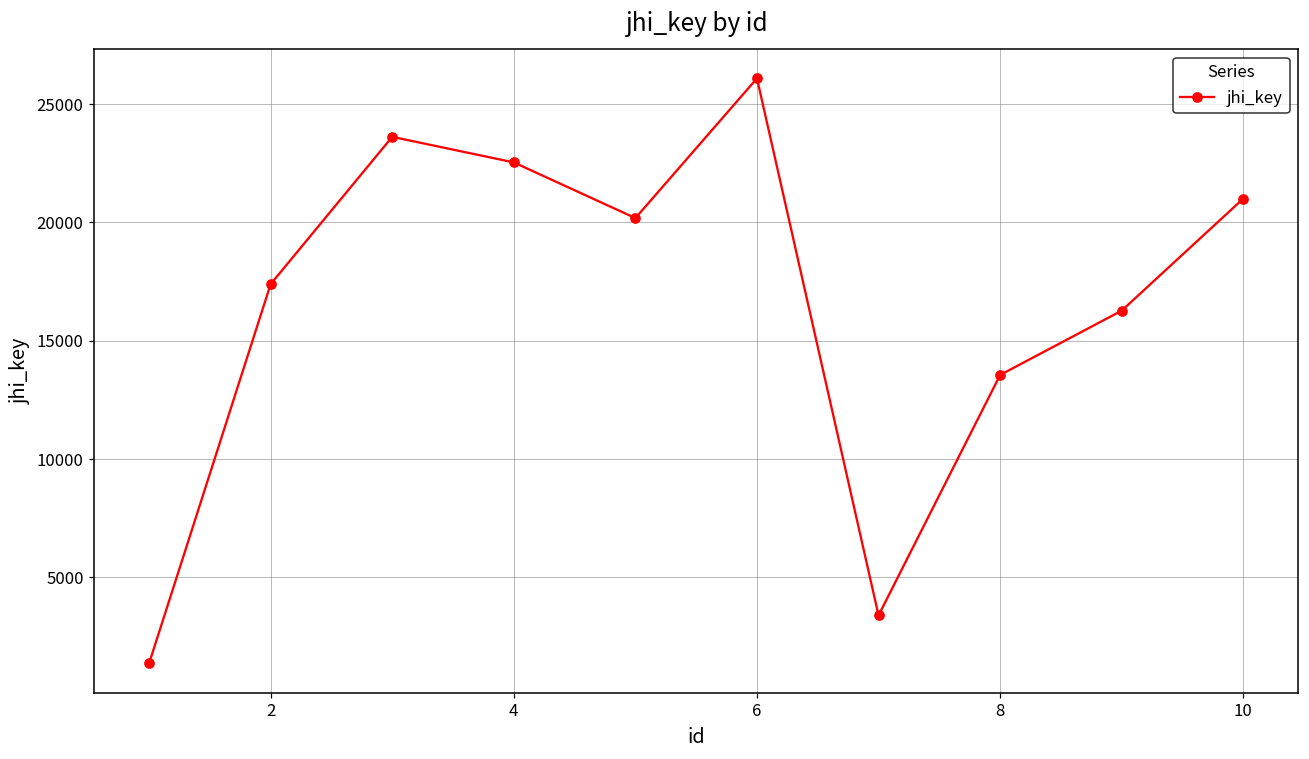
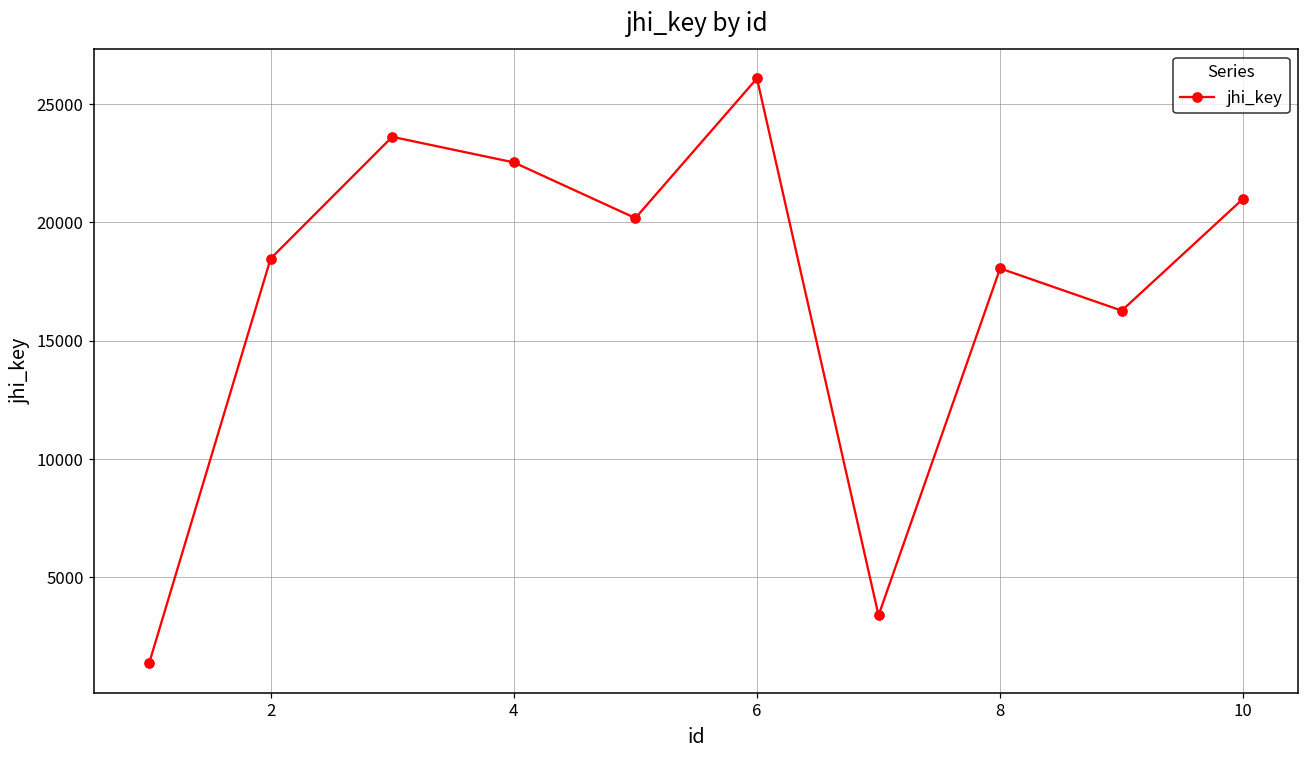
  {
-   "2": 17400,
+   "2": 18500,
    "4": 22500,
    "6": 26100,
-   "8": 13600,
+   "8": 18100,
    "10": 21000
  }
